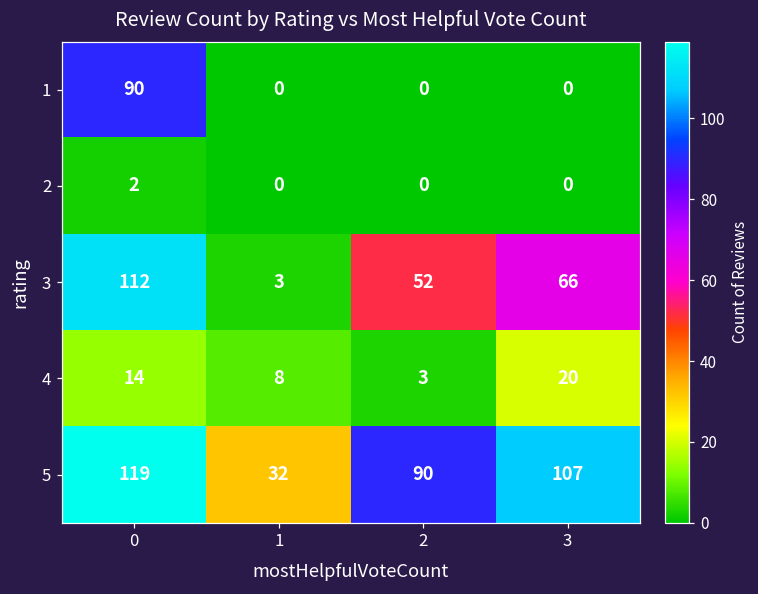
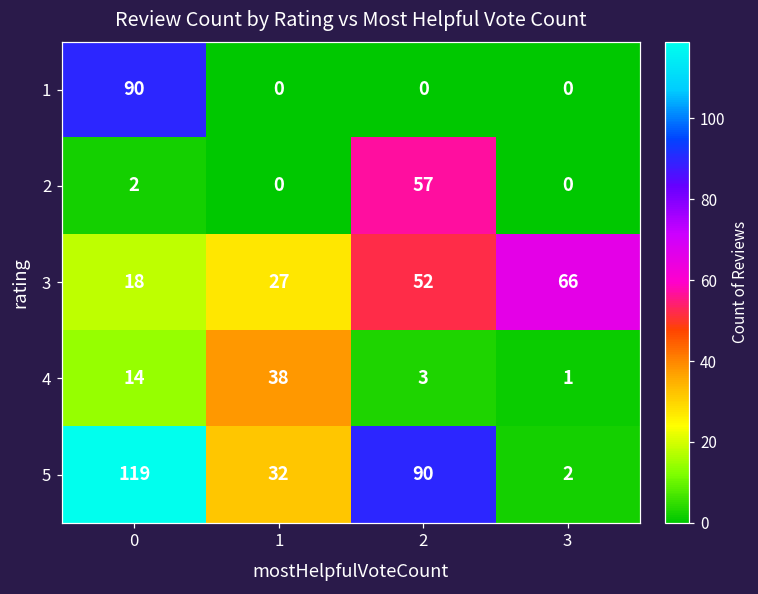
  {
    "1": {
      "0": 90,
      "1": 0,
      "2": 0,
      "3": 0
    },
    "2": {
      "0": 2,
      "1": 0,
-     "2": 0,
+     "2": 57,
      "3": 0
    },
    "3": {
-     "0": 112,
-     "1": 3,
+     "0": 18,
+     "1": 27,
      "2": 52,
      "3": 66
    },
    "4": {
      "0": 14,
-     "1": 8,
+     "1": 38,
      "2": 3,
-     "3": 20
+     "3": 1
    },
    "5": {
      "0": 119,
      "1": 32,
      "2": 90,
-     "3": 107
+     "3": 2
    }
  }
